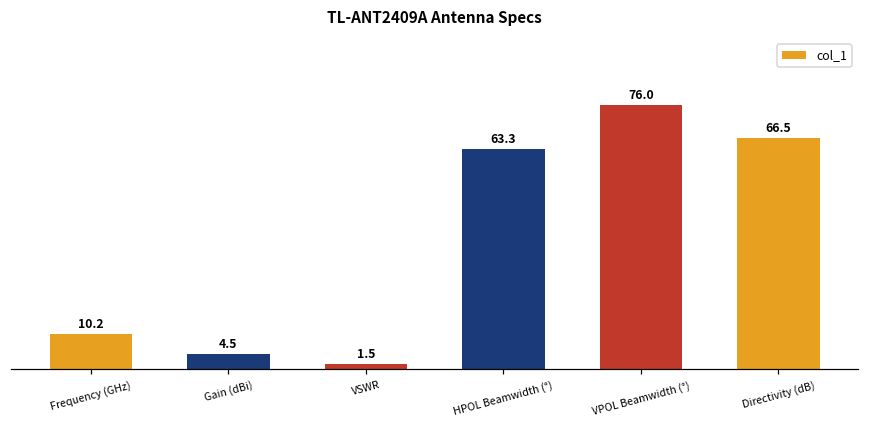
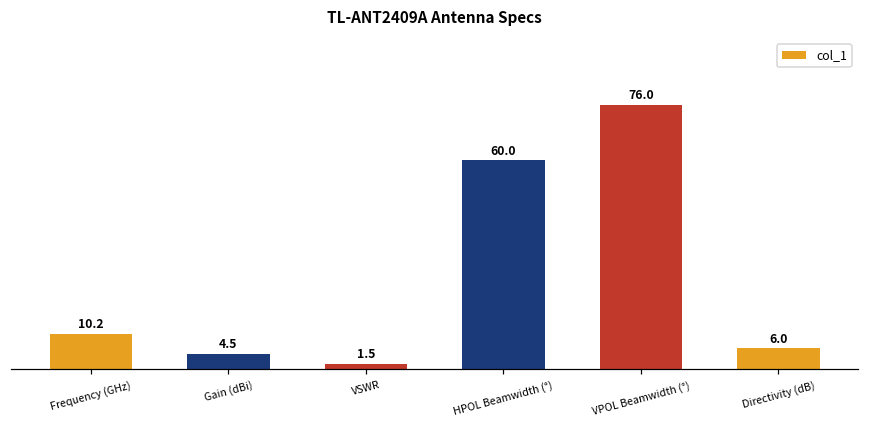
  {
    "Frequency (GHz)": 10.2,
    "Gain (dBi)": 4.5,
    "VSWR": 1.5,
-   "HPOL Beamwidth (°)": 63.3,
+   "HPOL Beamwidth (°)": 60.0,
    "VPOL Beamwidth (°)": 76.0,
-   "Directivity (dB)": 66.5
+   "Directivity (dB)": 6.0
  }
